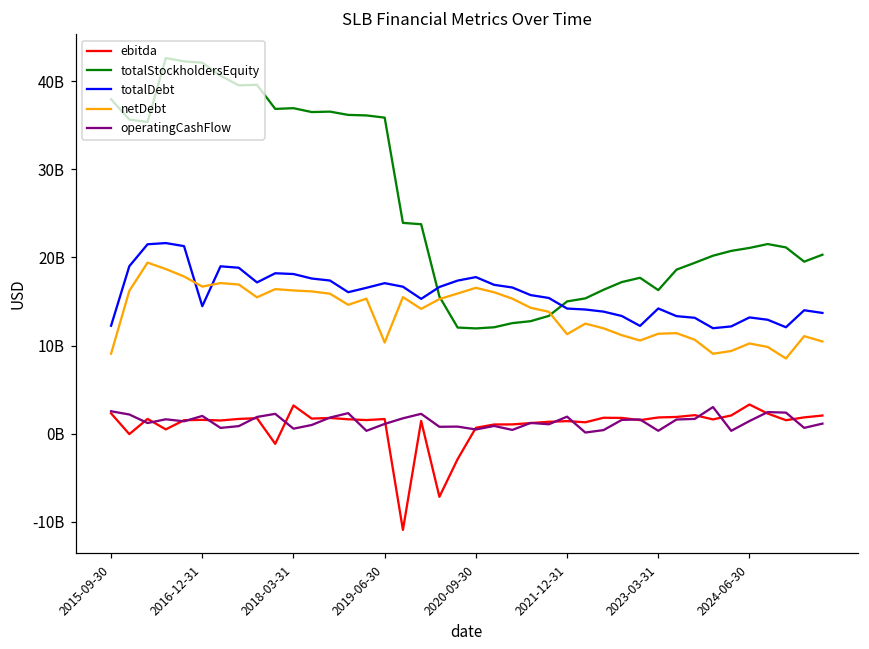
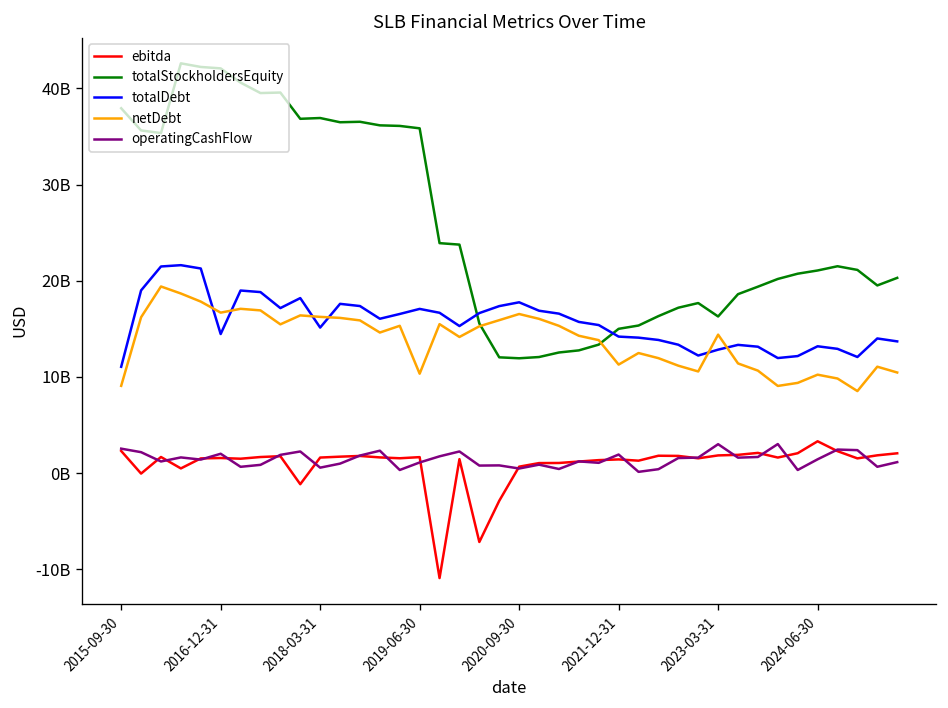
  {
    "ebitda": {
      "2016-12-31": 2000000000,
-     "2018-03-31": 3000000000,
+     "2018-03-31": 2000000000,
      "2019-06-30": 2000000000,
      "2021-12-31": 1000000000,
      "2023-03-31": 2000000000,
      "2024-06-30": 3000000000
    },
    "totalStockholdersEquity": {
      "2018-03-31": 37000000000,
      "2019-06-30": 36000000000,
      "2020-09-30": 12000000000,
      "2021-12-31": 15000000000,
      "2023-03-31": 16000000000,
      "2024-06-30": 21000000000
    },
    "totalDebt": {
-     "2015-09-30": 12000000000,
+     "2015-09-30": 11000000000,
      "2016-12-31": 14000000000,
-     "2018-03-31": 18000000000,
+     "2018-03-31": 15000000000,
      "2019-06-30": 17000000000,
      "2020-09-30": 18000000000,
      "2021-12-31": 14000000000,
-     "2023-03-31": 14000000000,
+     "2023-03-31": 13000000000,
      "2024-06-30": 13000000000
    },
    "netDebt": {
      "2015-09-30": 9000000000,
      "2016-12-31": 17000000000,
      "2018-03-31": 16000000000,
      "2019-06-30": 10000000000,
      "2020-09-30": 17000000000,
      "2021-12-31": 11000000000,
-     "2023-03-31": 11000000000,
+     "2023-03-31": 14000000000,
      "2024-06-30": 10000000000
    },
    "operatingCashFlow": {
      "2016-12-31": 2000000000,
      "2018-03-31": 1000000000,
      "2019-06-30": 1000000000,
      "2021-12-31": 2000000000,
-     "2023-03-31": 0,
+     "2023-03-31": 3000000000,
      "2024-06-30": 1000000000
    }
  }
